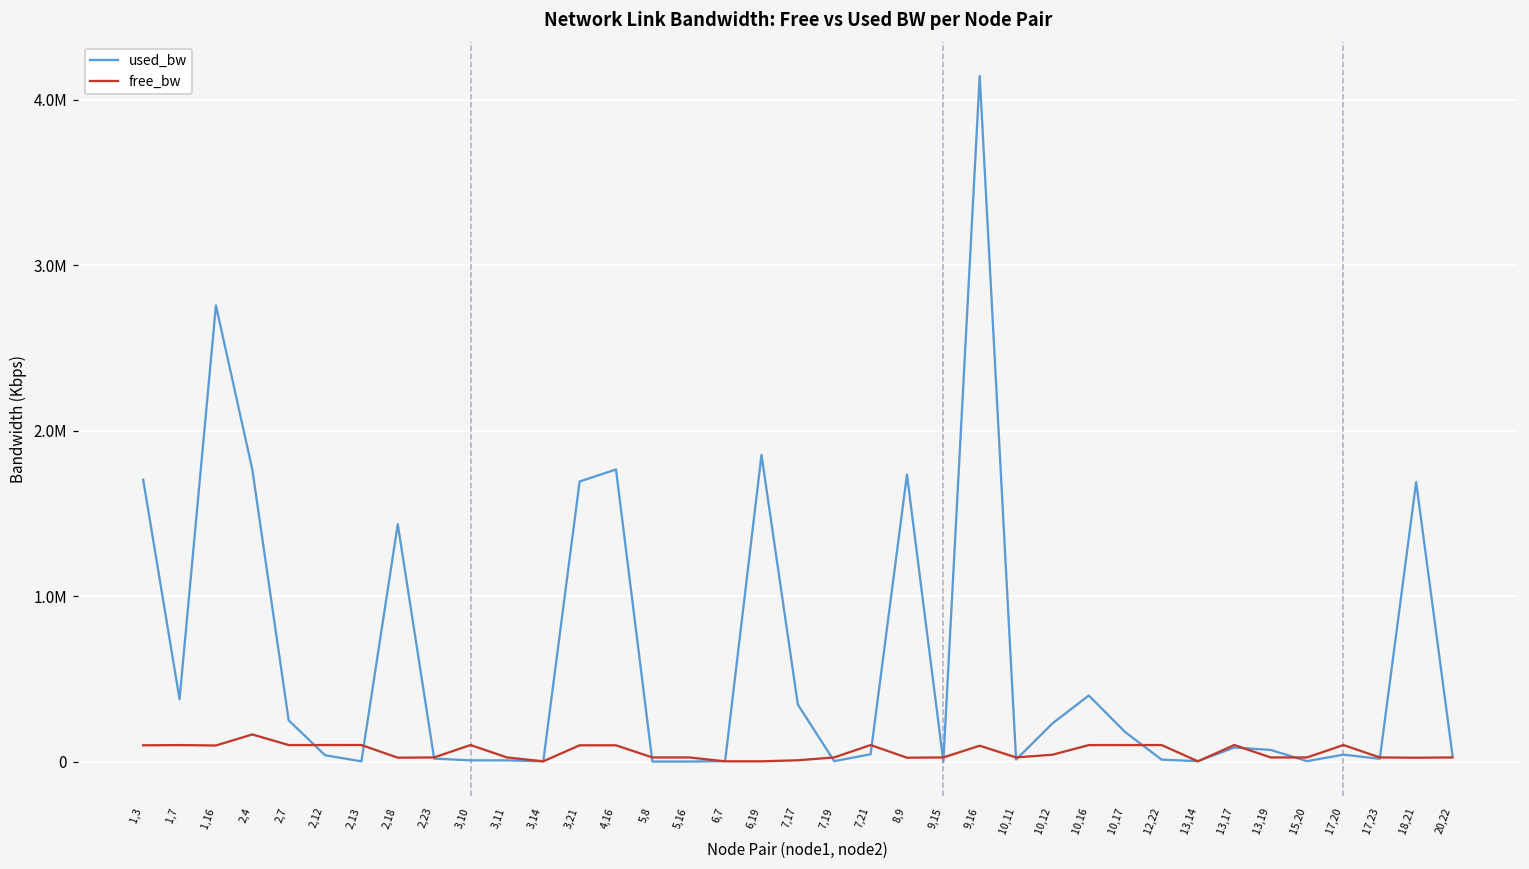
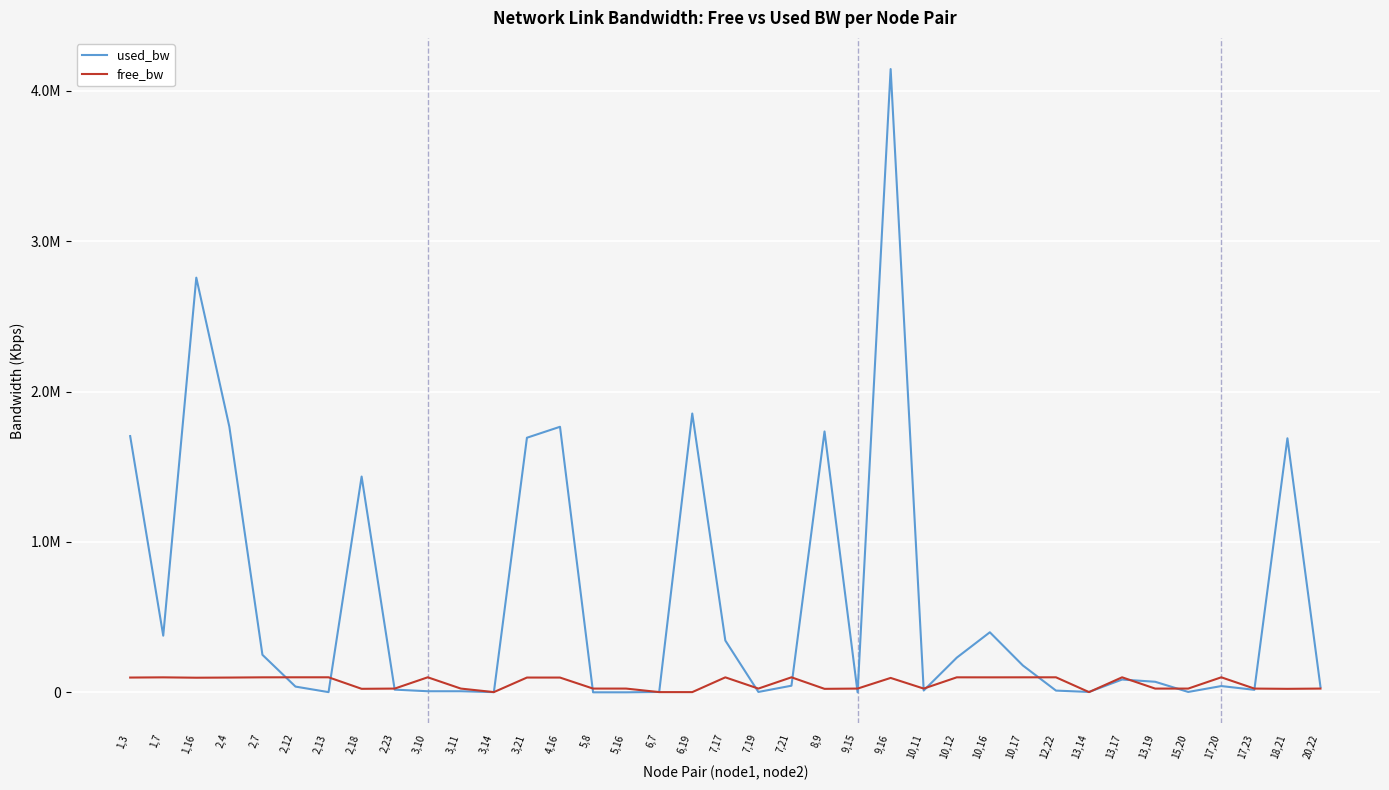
  {
    "used_bw": {
      "1,3": 1700000,
      "1,7": 380000,
      "1,16": 2760000,
      "2,4": 1770000,
      "2,7": 250000,
      "2,12": 40000,
      "2,13": 0,
      "2,18": 1430000,
      "3,10": 10000,
      "3,11": 10000,
      "3,21": 1690000,
      "4,16": 1770000,
      "5,8": 0,
      "5,16": 0,
      "6,19": 1850000,
      "7,17": 340000,
      "7,19": 0,
      "7,21": 40000,
      "8,9": 1730000,
      "9,15": 0,
      "9,16": 4140000,
      "10,12": 230000,
      "10,16": 400000,
      "10,17": 180000,
      "12,22": 10000,
      "13,19": 70000,
      "15,20": 0,
      "17,20": 40000,
      "18,21": 1690000
    },
    "free_bw": {
      "1,3": 100000,
      "1,7": 100000,
      "1,16": 100000,
-     "2,4": 160000,
+     "2,4": 100000,
      "2,7": 100000,
      "2,12": 100000,
      "2,13": 100000,
      "2,18": 20000,
      "3,10": 100000,
      "3,11": 20000,
      "3,21": 100000,
      "4,16": 100000,
      "5,8": 20000,
      "5,16": 20000,
      "6,19": 0,
-     "7,17": 10000,
+     "7,17": 100000,
      "7,19": 20000,
      "7,21": 100000,
      "8,9": 20000,
      "9,15": 20000,
      "9,16": 100000,
-     "10,12": 40000,
+     "10,12": 100000,
      "10,16": 100000,
      "10,17": 100000,
      "12,22": 100000,
      "13,19": 20000,
      "15,20": 20000,
      "17,20": 100000,
      "18,21": 20000
    }
  }
